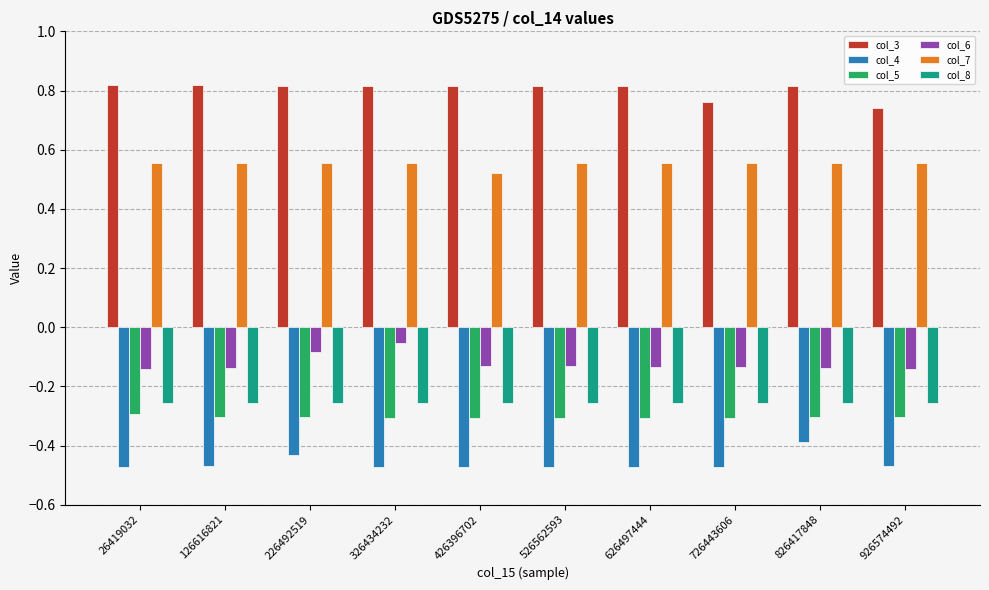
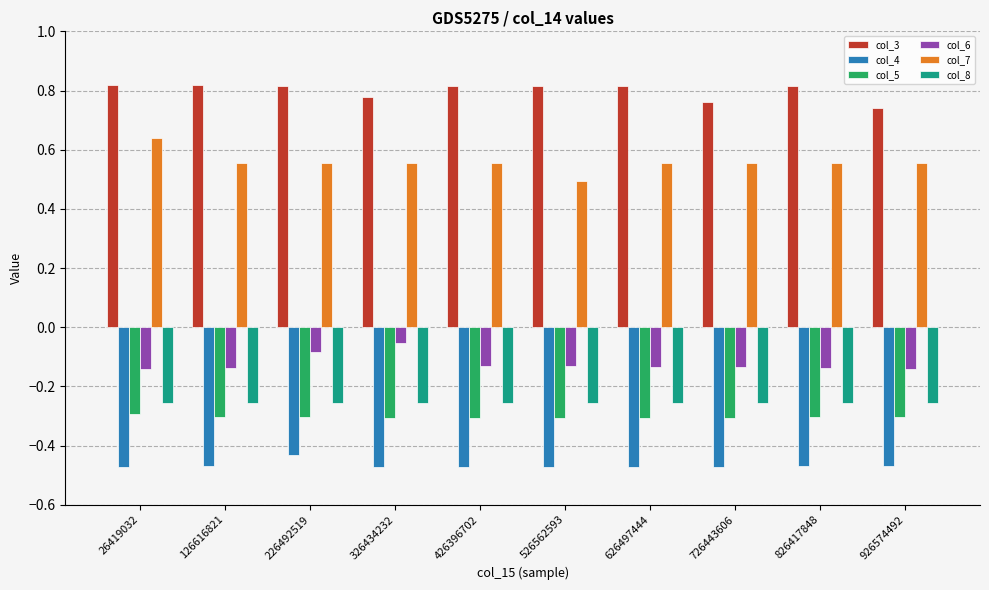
  {
    "col_3": {
      "26419032": 0.82,
      "126616821": 0.82,
      "226492519": 0.82,
-     "326434232": 0.82,
+     "326434232": 0.78,
      "426396702": 0.82,
      "526562593": 0.82,
      "626497444": 0.82,
      "726443606": 0.76,
      "826417848": 0.82,
      "926574492": 0.74
    },
    "col_4": {
      "26419032": -0.47,
      "126616821": -0.47,
      "226492519": -0.43,
      "326434232": -0.47,
      "426396702": -0.47,
      "526562593": -0.47,
      "626497444": -0.47,
      "726443606": -0.47,
-     "826417848": -0.39,
+     "826417848": -0.47,
      "926574492": -0.47
    },
    "col_6": {
      "26419032": -0.14,
      "126616821": -0.14,
      "226492519": -0.08,
      "326434232": -0.05,
      "426396702": -0.13,
      "526562593": -0.13,
      "626497444": -0.13,
      "726443606": -0.14,
      "826417848": -0.14,
      "926574492": -0.14
    },
    "col_7": {
-     "26419032": 0.56,
+     "26419032": 0.64,
      "126616821": 0.56,
      "226492519": 0.56,
      "326434232": 0.56,
-     "426396702": 0.52,
-     "526562593": 0.56,
+     "426396702": 0.56,
+     "526562593": 0.49,
      "626497444": 0.56,
      "726443606": 0.56,
      "826417848": 0.56,
      "926574492": 0.56
    }
  }
